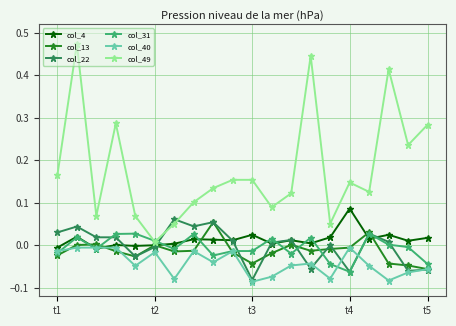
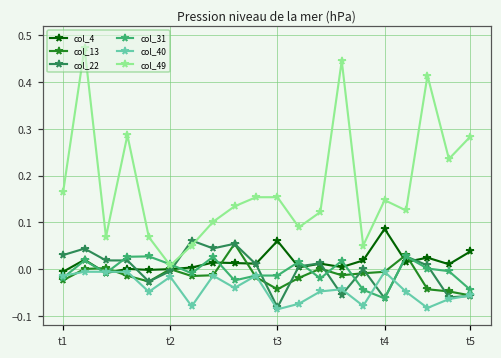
  {
    "col_4": {
      "t1": -0.01,
-     "t3": 0.02,
+     "t3": 0.06,
      "t4": 0.09,
-     "t5": 0.02
+     "t5": 0.04
    }
  }
